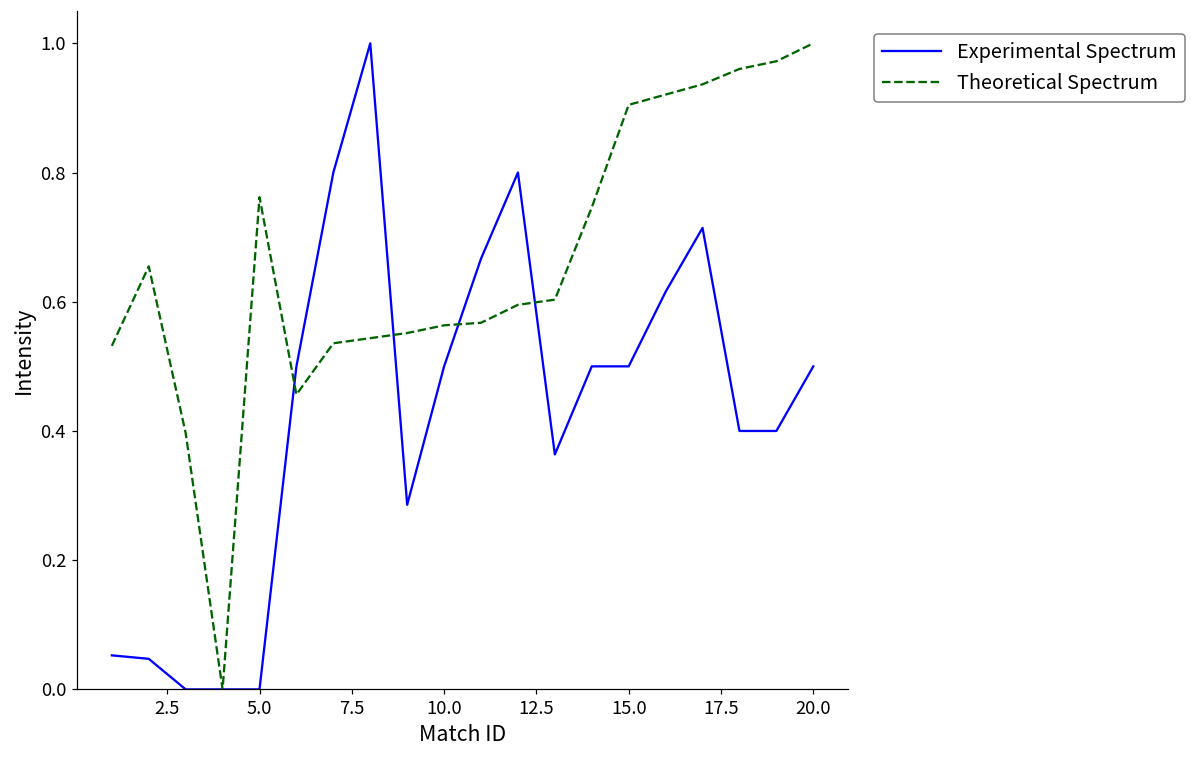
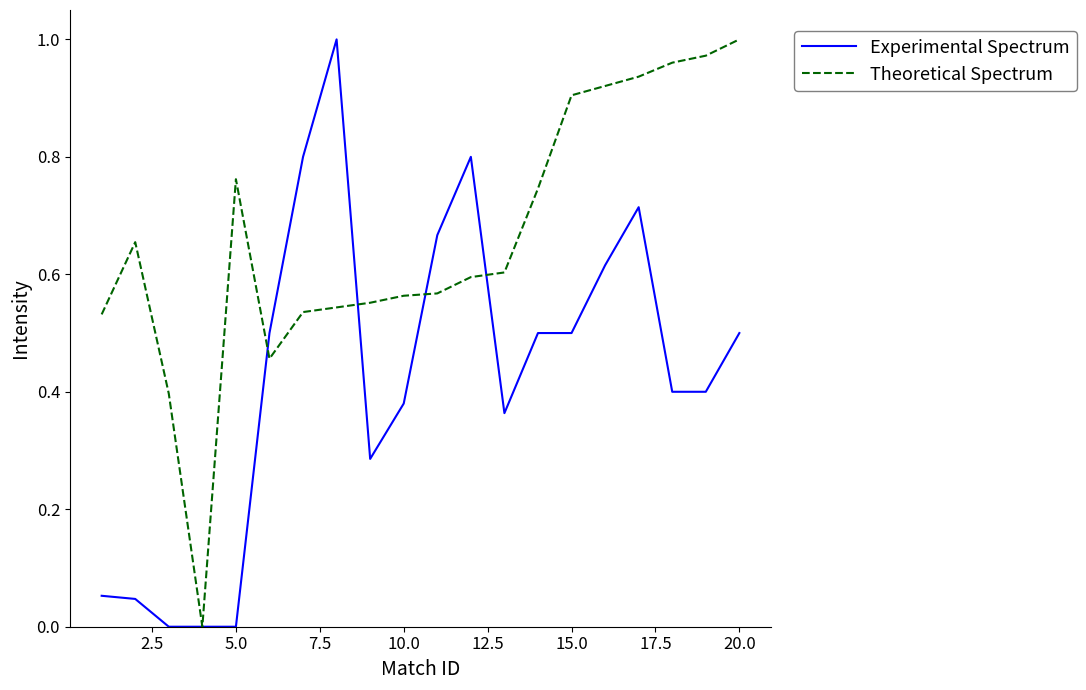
  {
    "Experimental Spectrum": {
      "5.0": 0.00,
-     "10.0": 0.50,
+     "10.0": 0.38,
      "15.0": 0.50,
      "20.0": 0.50
    },
    "Theoretical Spectrum": {
      "5.0": 0.76,
      "10.0": 0.56,
      "15.0": 0.90,
      "20.0": 1.00
    }
  }
